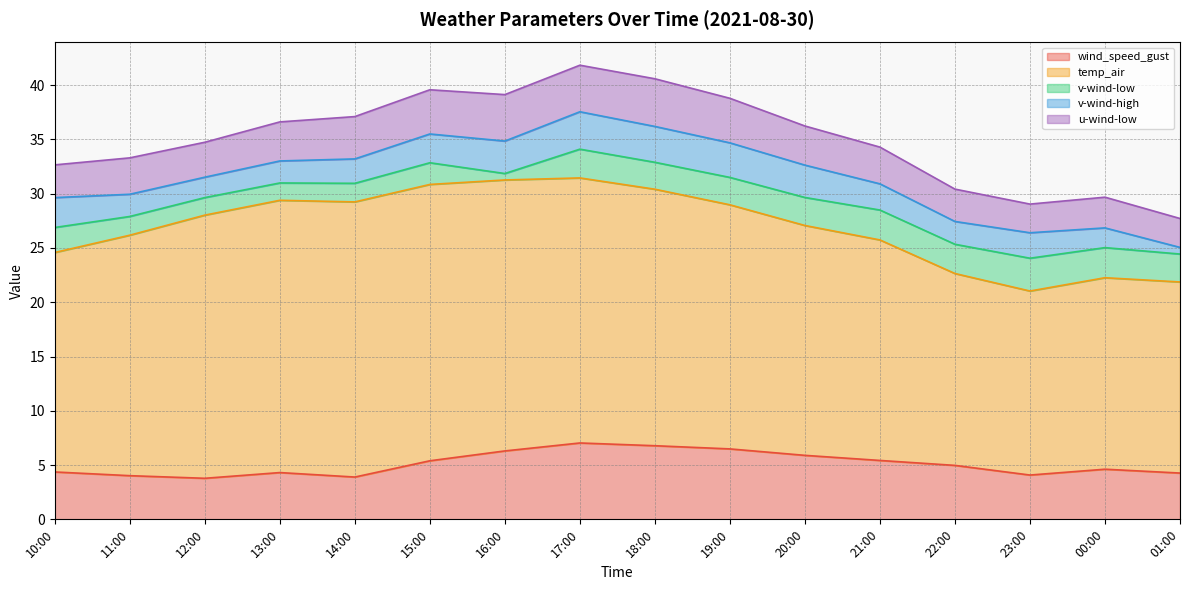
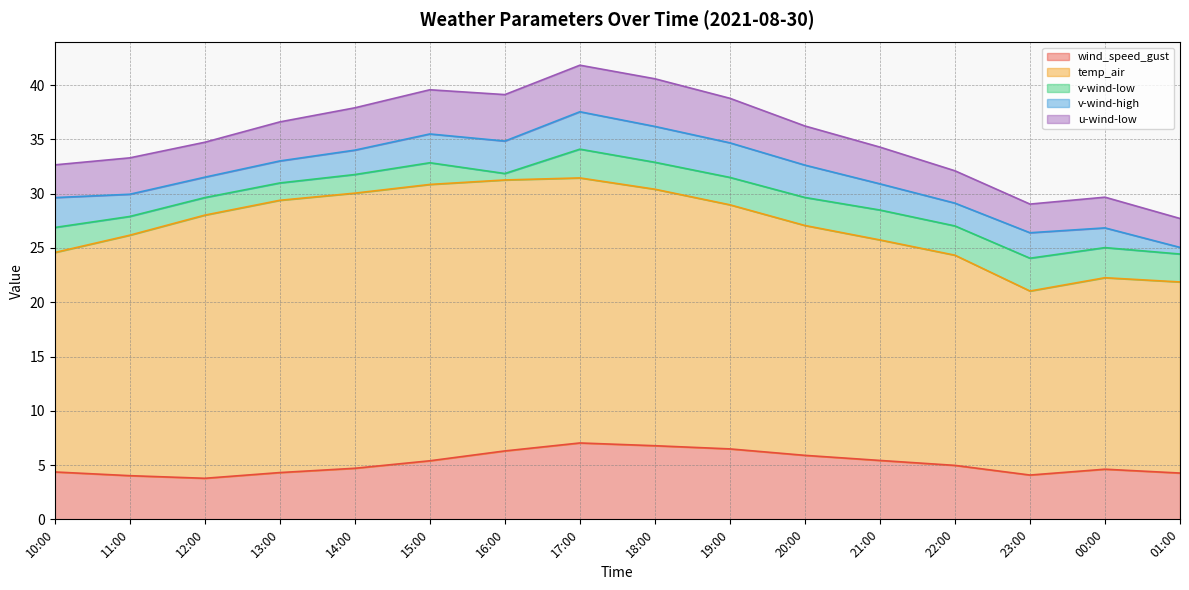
  {
    "wind_speed_gust": {
      "10:00": 4.4,
      "11:00": 4.0,
      "12:00": 3.8,
      "13:00": 4.3,
-     "14:00": 3.9,
+     "14:00": 4.7,
      "15:00": 5.4,
      "16:00": 6.3,
      "17:00": 7.0,
      "18:00": 6.8,
      "19:00": 6.5,
      "20:00": 5.9,
      "21:00": 5.4,
      "22:00": 5.0,
      "23:00": 4.1,
      "00:00": 4.6,
      "01:00": 4.3
    },
    "temp_air": {
      "10:00": 20.2,
      "11:00": 22.2,
      "12:00": 24.2,
      "13:00": 25.1,
      "14:00": 25.3,
      "15:00": 25.5,
      "16:00": 25.0,
      "17:00": 24.4,
      "18:00": 23.6,
      "19:00": 22.5,
      "20:00": 21.2,
      "21:00": 20.3,
-     "22:00": 17.7,
+     "22:00": 19.4,
      "23:00": 17.0,
      "00:00": 17.6,
      "01:00": 17.6
    },
    "v-wind-low": {
      "10:00": 2.3,
      "11:00": 1.7,
      "12:00": 1.6,
      "13:00": 1.6,
      "14:00": 1.7,
      "15:00": 2.0,
      "16:00": 0.6,
      "17:00": 2.6,
      "18:00": 2.5,
      "19:00": 2.5,
      "20:00": 2.6,
      "21:00": 2.8,
      "22:00": 2.7,
      "23:00": 3.0,
      "00:00": 2.8,
      "01:00": 2.6
    },
    "v-wind-high": {
      "10:00": 2.8,
      "11:00": 2.0,
      "12:00": 1.9,
      "13:00": 2.0,
      "14:00": 2.2,
      "15:00": 2.7,
      "16:00": 3.0,
      "17:00": 3.4,
      "18:00": 3.3,
      "19:00": 3.2,
      "20:00": 3.0,
      "21:00": 2.4,
      "22:00": 2.1,
      "23:00": 2.3,
      "00:00": 1.8,
      "01:00": 0.6
    },
    "u-wind-low": {
      "10:00": 3.0,
      "11:00": 3.4,
      "12:00": 3.2,
      "13:00": 3.6,
      "14:00": 3.9,
      "15:00": 4.1,
      "16:00": 4.3,
      "17:00": 4.3,
      "18:00": 4.4,
      "19:00": 4.1,
      "20:00": 3.6,
      "21:00": 3.4,
      "22:00": 3.0,
      "23:00": 2.6,
      "00:00": 2.8,
      "01:00": 2.7
    }
  }
